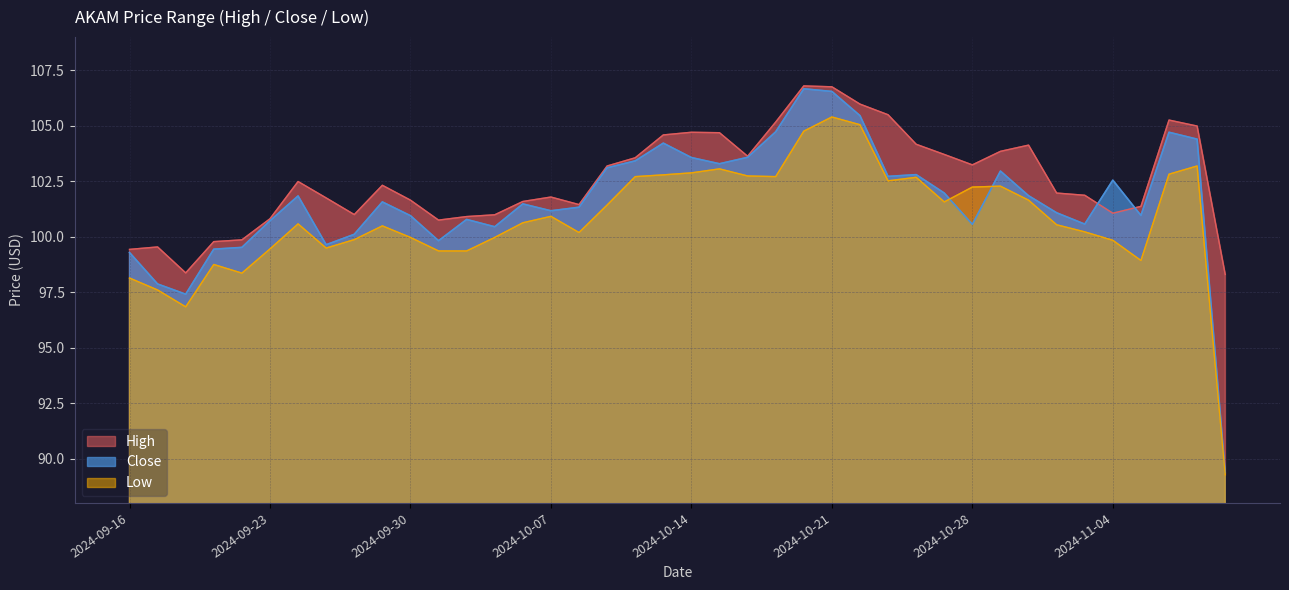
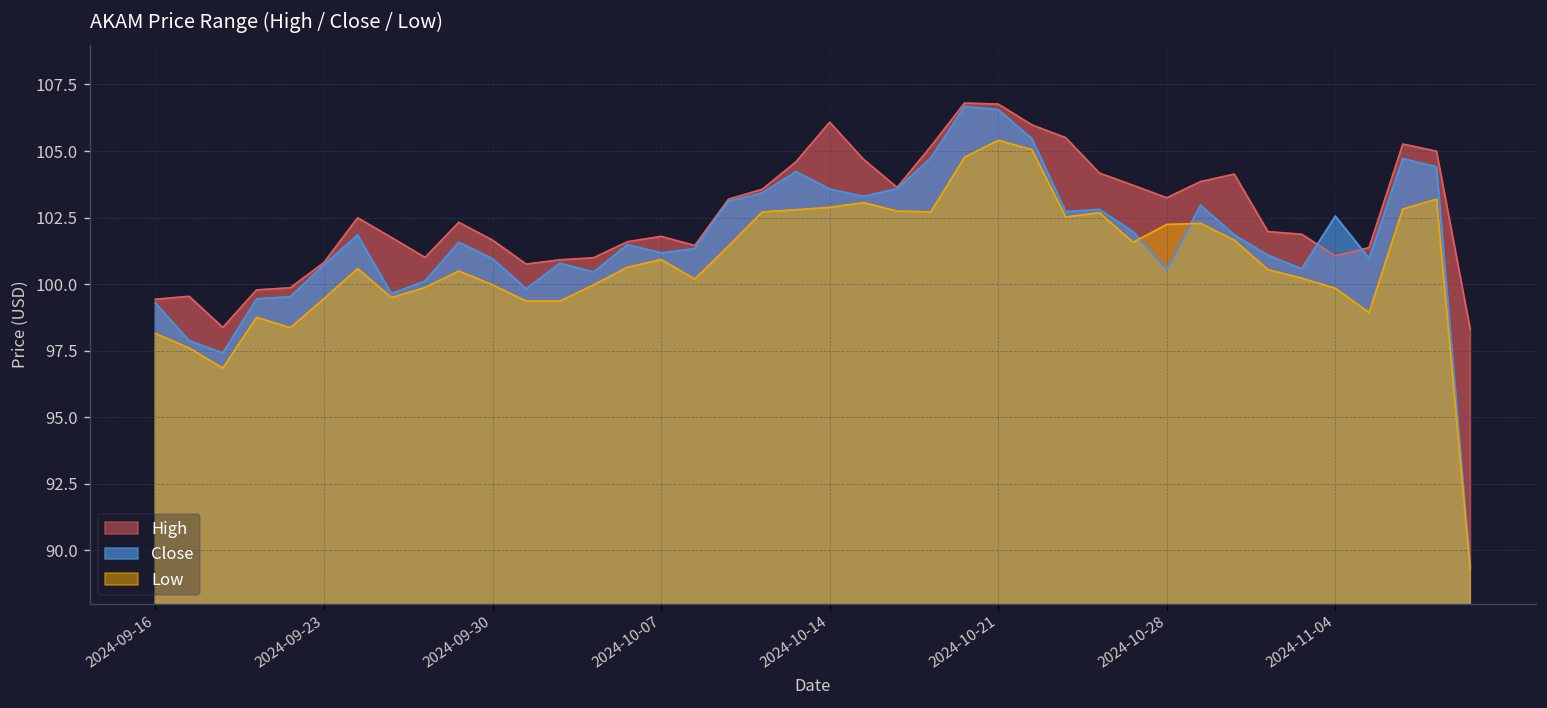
  {
    "High": {
      "2024-09-16": 99.4,
      "2024-09-30": 101.7,
      "2024-10-07": 101.8,
-     "2024-10-14": 104.7,
+     "2024-10-14": 106.1,
      "2024-10-21": 106.8,
      "2024-10-28": 103.2,
      "2024-11-04": 101.1
    },
    "Close": {
      "2024-09-16": 99.3,
      "2024-09-30": 101.0,
      "2024-10-07": 101.2,
      "2024-10-14": 103.6,
      "2024-10-21": 106.6,
      "2024-10-28": 100.6,
      "2024-11-04": 102.6
    },
    "Low": {
      "2024-09-16": 98.1,
      "2024-09-23": 99.5,
      "2024-09-30": 100.0,
      "2024-10-07": 100.9,
      "2024-10-14": 102.9,
      "2024-10-21": 105.4,
      "2024-10-28": 102.2,
      "2024-11-04": 99.8
    }
  }
